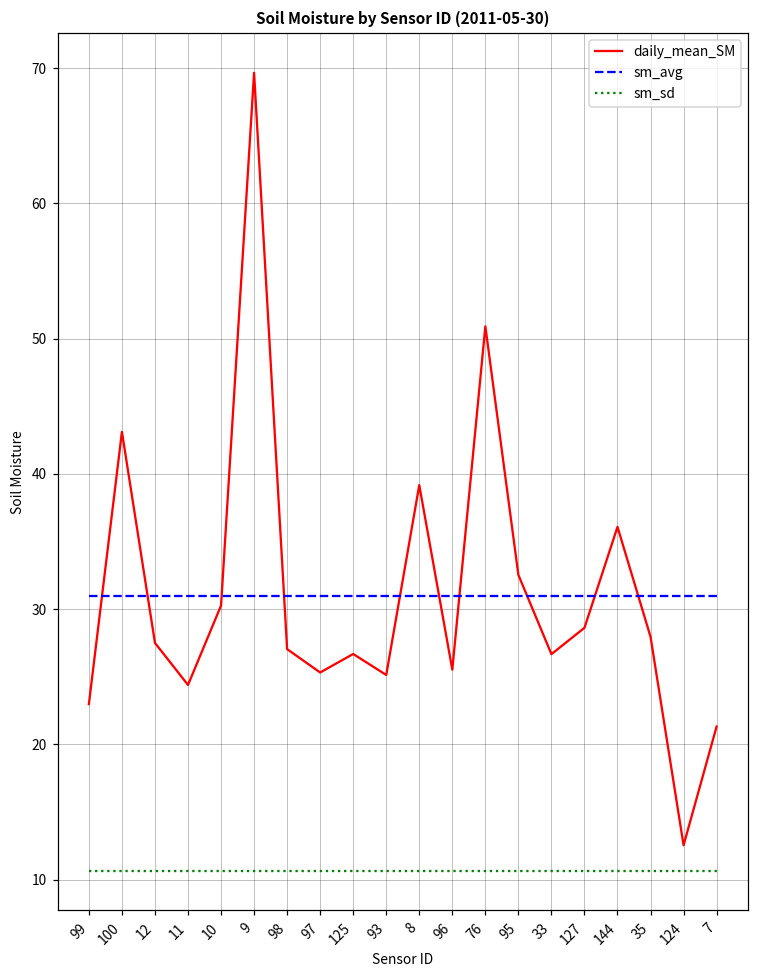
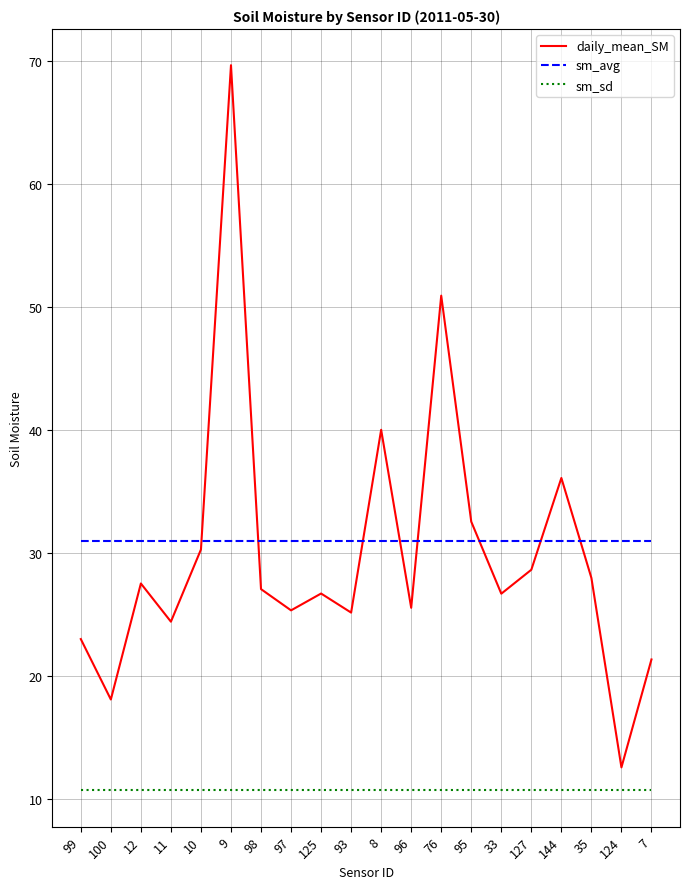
  {
    "daily_mean_SM": {
      "99": 23.0,
-     "100": 43.1,
+     "100": 18.1,
      "12": 27.5,
      "11": 24.4,
      "10": 30.3,
      "9": 69.7,
      "98": 27.0,
      "97": 25.3,
      "125": 26.7,
      "93": 25.1,
-     "8": 39.2,
+     "8": 40.0,
      "96": 25.5,
      "76": 50.9,
      "95": 32.5,
      "33": 26.7,
      "127": 28.6,
      "144": 36.1,
      "35": 28.0,
      "124": 12.5,
      "7": 21.3
    },
    "sm_avg": {
      "99": 30.9,
      "100": 30.9,
      "12": 30.9,
      "11": 30.9,
      "10": 30.9,
      "9": 30.9,
      "98": 30.9,
      "97": 30.9,
      "125": 30.9,
      "93": 30.9,
      "8": 30.9,
      "96": 30.9,
      "76": 30.9,
      "95": 30.9,
      "33": 30.9,
      "127": 30.9,
      "144": 30.9,
      "35": 30.9,
      "124": 30.9,
      "7": 30.9
    },
    "sm_sd": {
      "99": 10.7,
      "100": 10.7,
      "12": 10.7,
      "11": 10.7,
      "10": 10.7,
      "9": 10.7,
      "98": 10.7,
      "97": 10.7,
      "125": 10.7,
      "93": 10.7,
      "8": 10.7,
      "96": 10.7,
      "76": 10.7,
      "95": 10.7,
      "33": 10.7,
      "127": 10.7,
      "144": 10.7,
      "35": 10.7,
      "124": 10.7,
      "7": 10.7
    }
  }
